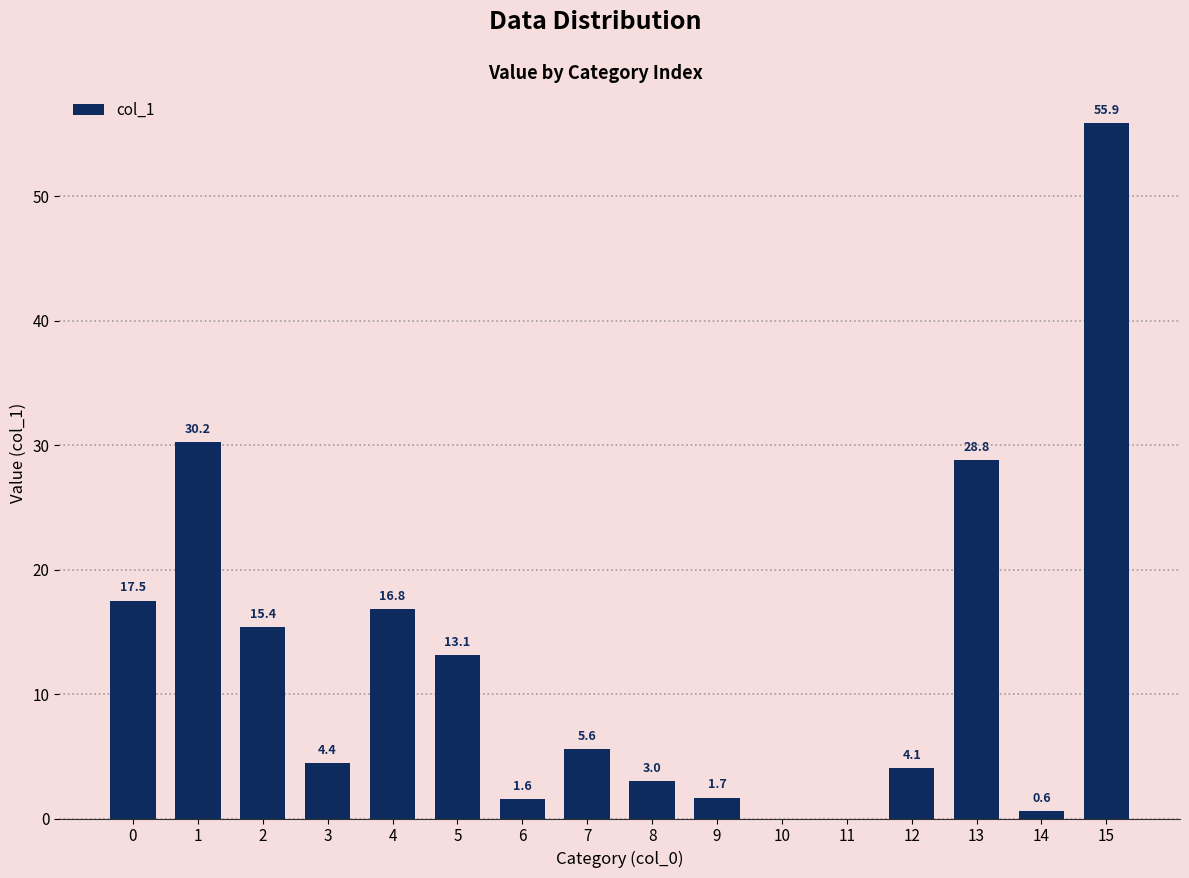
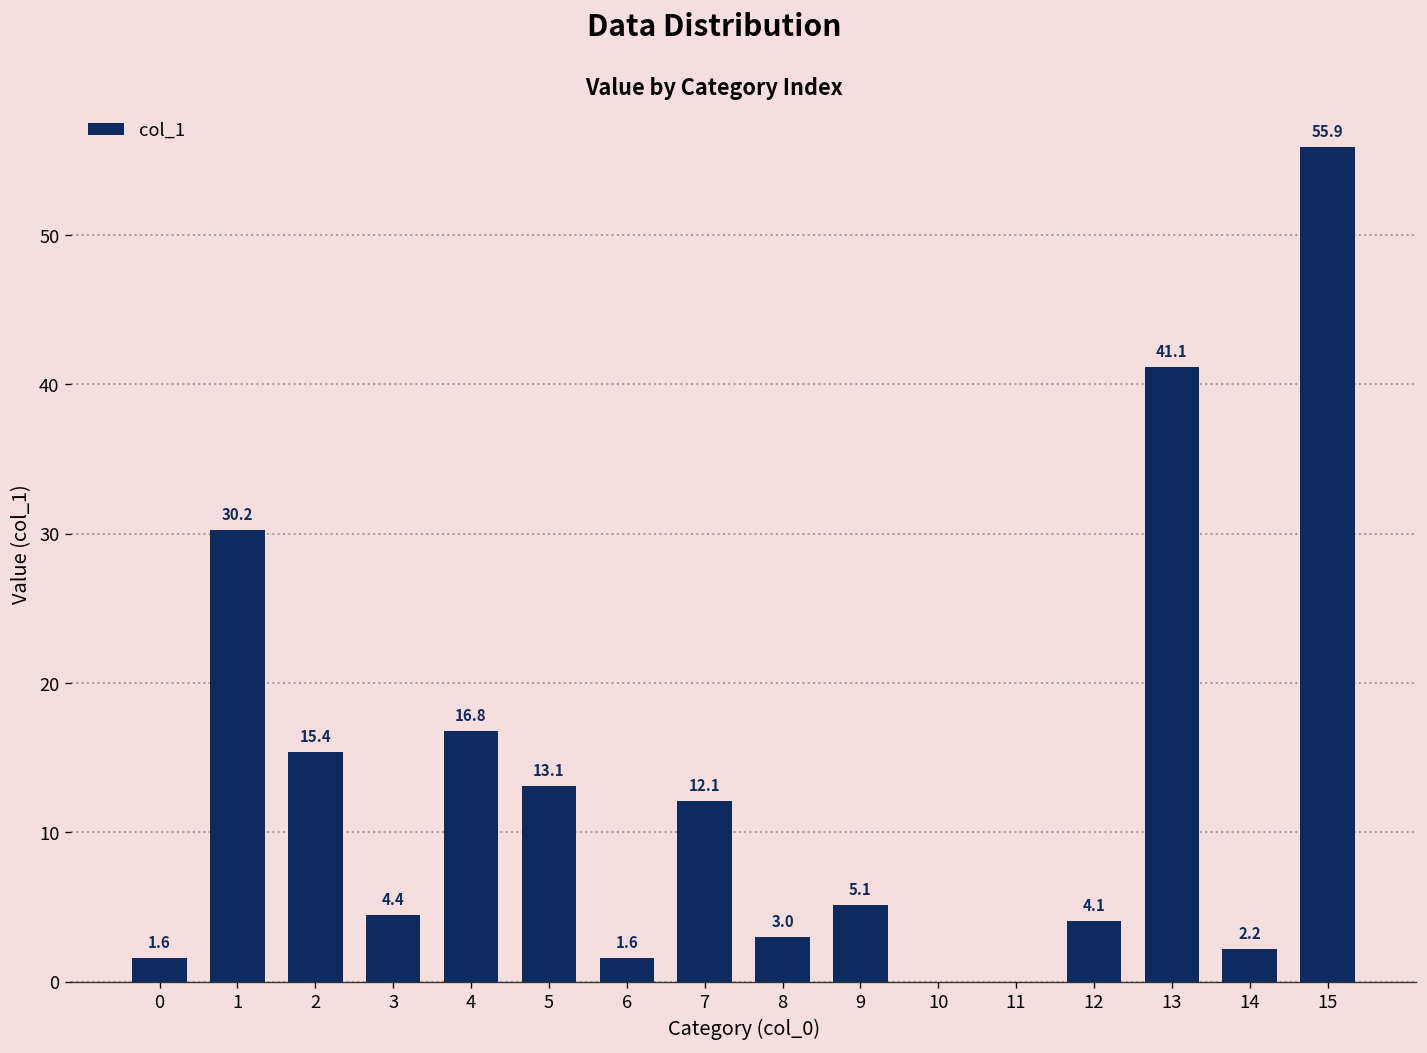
  {
-   "0": 17.5,
+   "0": 1.6,
    "1": 30.2,
    "2": 15.4,
    "3": 4.4,
    "4": 16.8,
    "5": 13.1,
    "6": 1.6,
-   "7": 5.6,
+   "7": 12.1,
    "8": 3.0,
-   "9": 1.7,
+   "9": 5.1,
    "12": 4.1,
-   "13": 28.8,
-   "14": 0.6,
+   "13": 41.1,
+   "14": 2.2,
    "15": 55.9
  }
